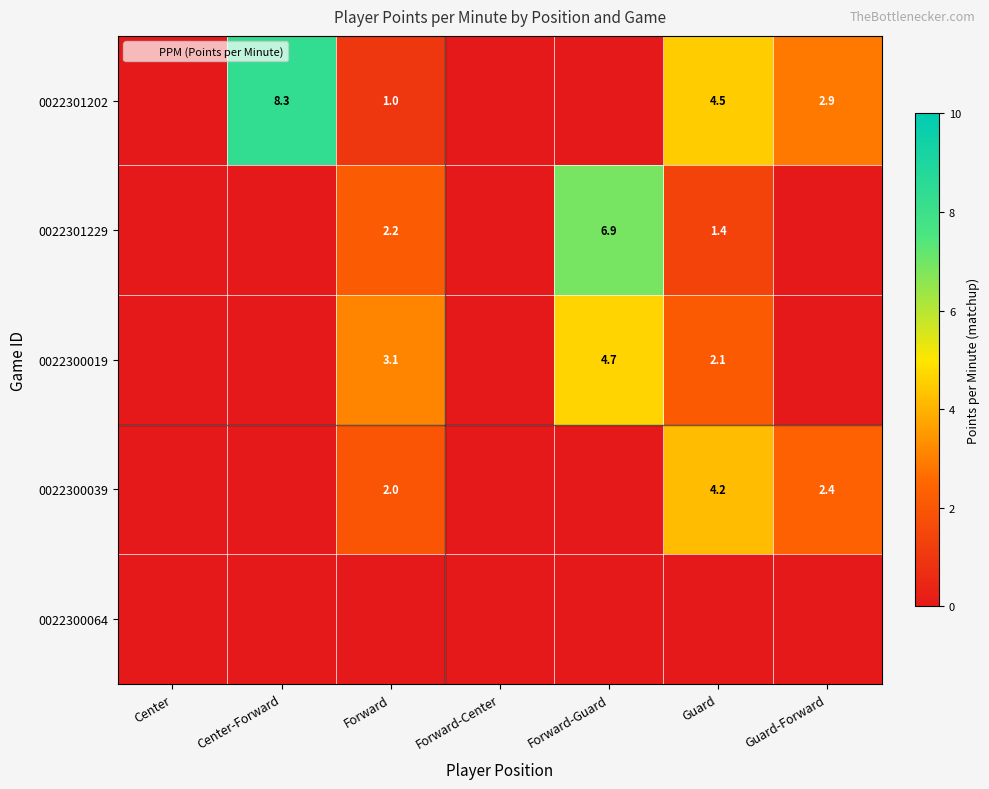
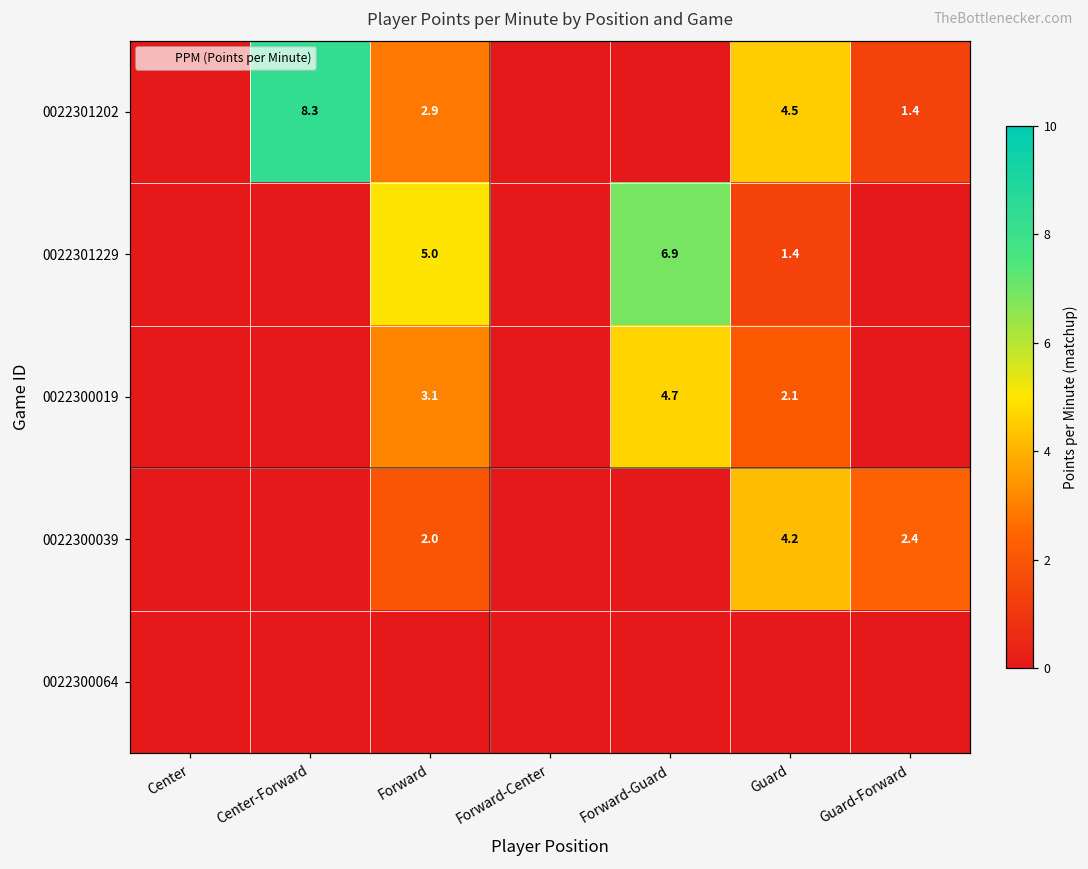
  {
    "0022301202": {
      "Center-Forward": 8.3,
-     "Forward": 1.0,
+     "Forward": 2.9,
      "Guard": 4.5,
-     "Guard-Forward": 2.9
+     "Guard-Forward": 1.4
    },
    "0022301229": {
-     "Forward": 2.2,
+     "Forward": 5.0,
      "Forward-Guard": 6.9,
      "Guard": 1.4
    },
    "0022300019": {
      "Forward": 3.1,
      "Forward-Guard": 4.7,
      "Guard": 2.1
    },
    "0022300039": {
      "Forward": 2.0,
      "Guard": 4.2,
      "Guard-Forward": 2.4
    }
  }
